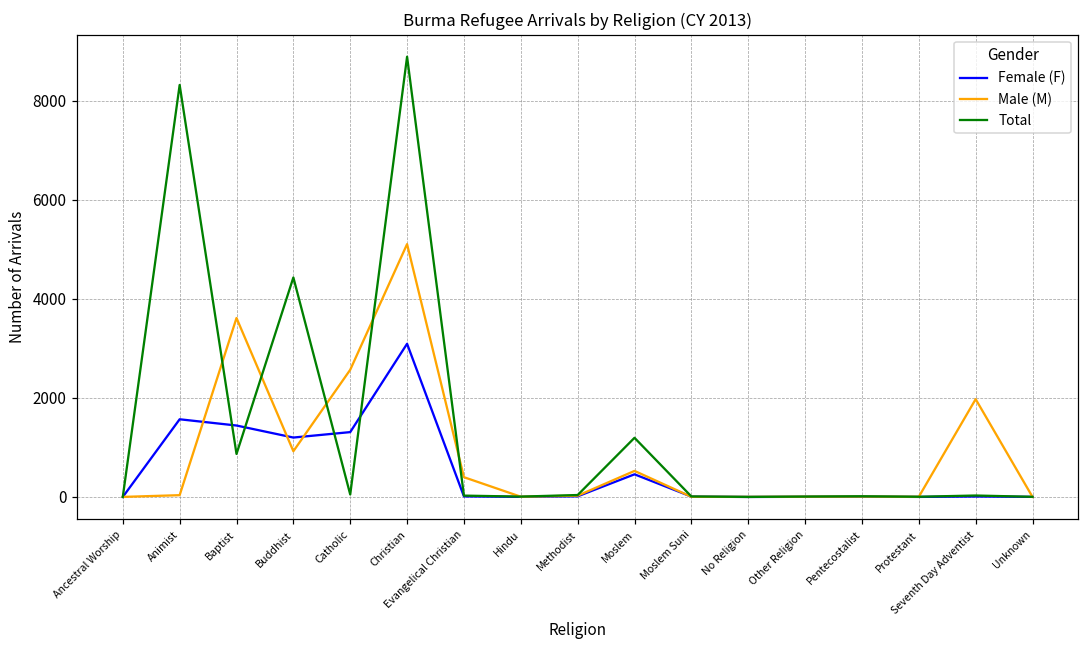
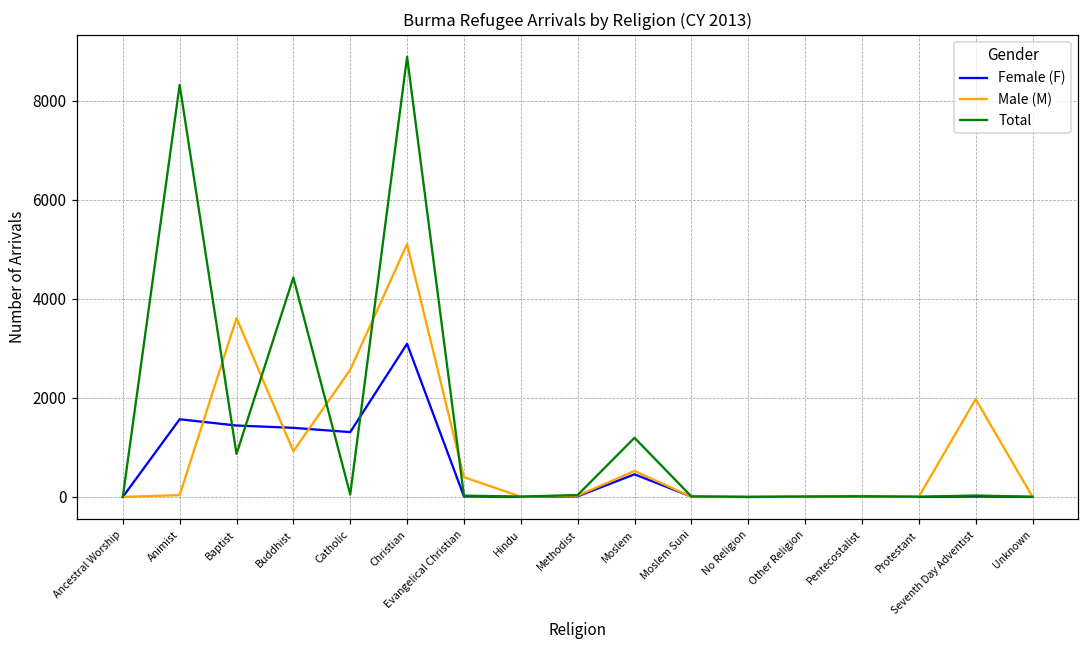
  {
    "Female (F)": {
      "Animist": 1600,
      "Baptist": 1400,
-     "Buddhist": 1200,
+     "Buddhist": 1400,
      "Catholic": 1300,
      "Christian": 3100,
      "Moslem": 500
    },
    "Male (M)": {
      "Animist": 0,
      "Baptist": 3600,
      "Buddhist": 900,
      "Catholic": 2600,
      "Christian": 5100,
      "Evangelical Christian": 400,
      "Moslem": 500,
      "Seventh Day Adventist": 2000
    },
    "Total": {
      "Animist": 8300,
      "Baptist": 900,
      "Buddhist": 4400,
      "Catholic": 100,
      "Christian": 8900,
      "Moslem": 1200
    }
  }
